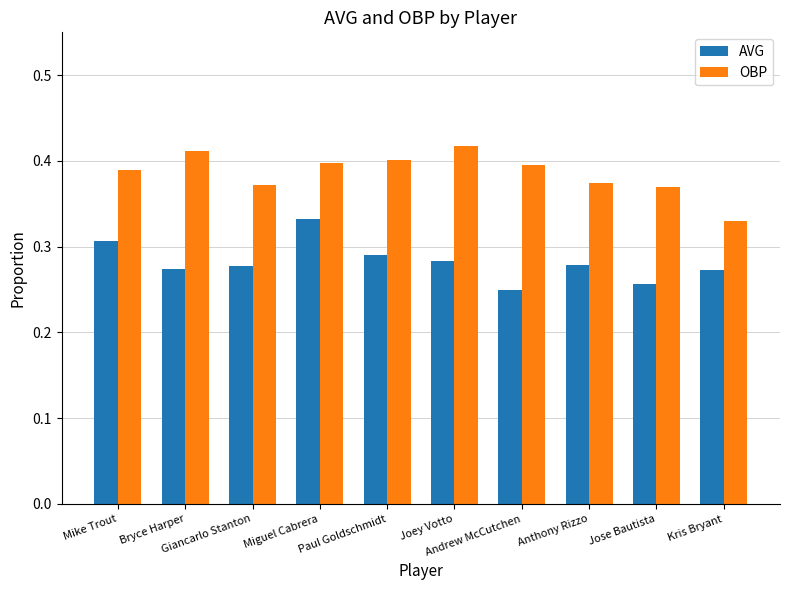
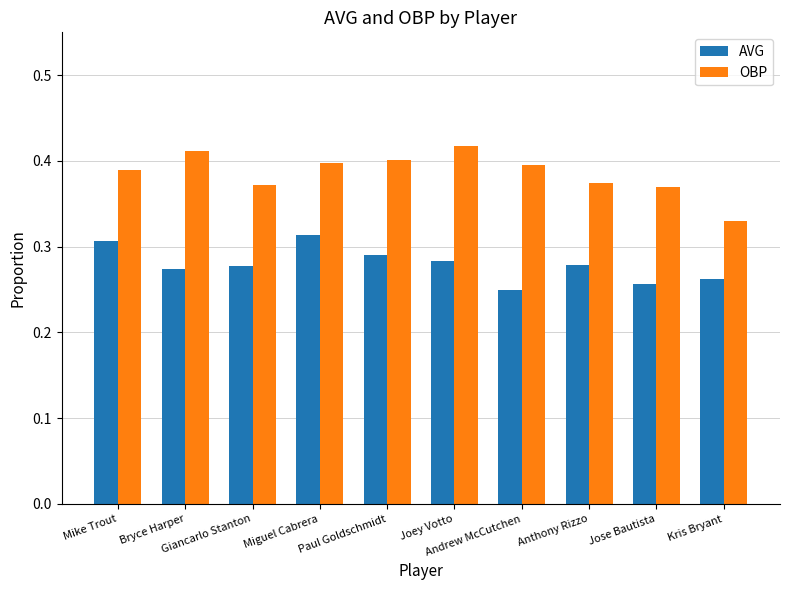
  {
    "AVG": {
      "Mike Trout": 0.31,
      "Bryce Harper": 0.27,
      "Giancarlo Stanton": 0.28,
-     "Miguel Cabrera": 0.33,
+     "Miguel Cabrera": 0.31,
      "Paul Goldschmidt": 0.29,
      "Joey Votto": 0.28,
      "Andrew McCutchen": 0.25,
      "Anthony Rizzo": 0.28,
      "Jose Bautista": 0.26,
-     "Kris Bryant": 0.27
+     "Kris Bryant": 0.26
    },
    "OBP": {
      "Mike Trout": 0.39,
      "Bryce Harper": 0.41,
      "Giancarlo Stanton": 0.37,
      "Miguel Cabrera": 0.40,
      "Paul Goldschmidt": 0.40,
      "Joey Votto": 0.42,
      "Andrew McCutchen": 0.40,
      "Anthony Rizzo": 0.37,
      "Jose Bautista": 0.37,
      "Kris Bryant": 0.33
    }
  }
